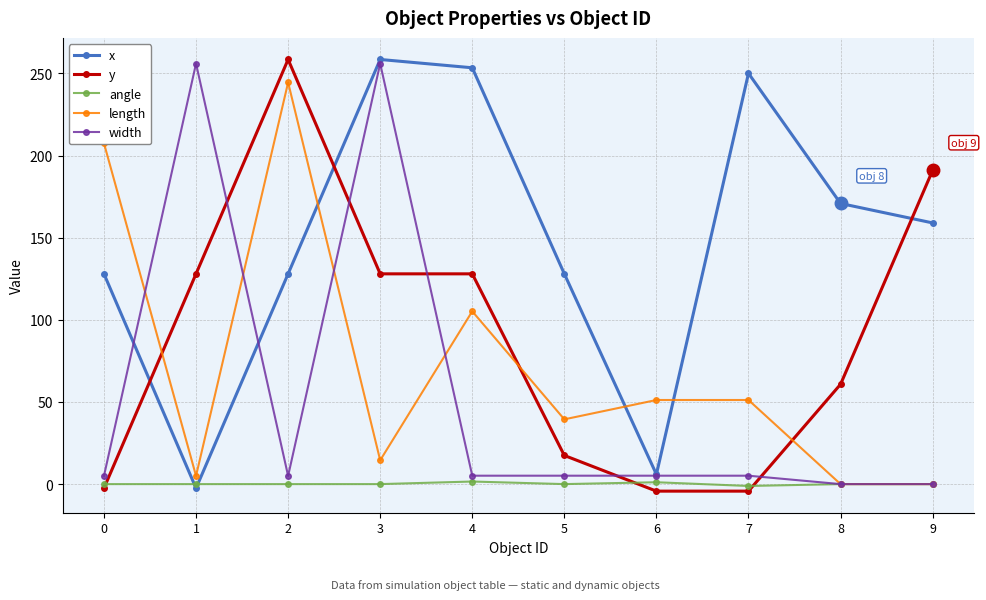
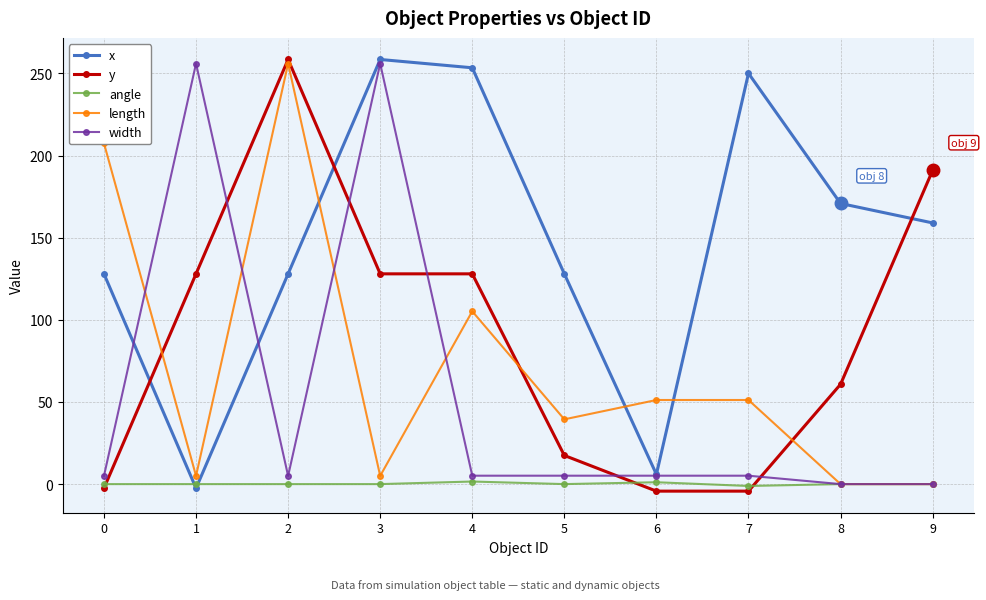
  {
    "angle": {
      "0": 0,
      "1": 0,
      "2": 0,
      "3": 0,
      "4": 2,
      "5": 0,
      "6": 1,
      "7": -1
    },
    "length": {
      "1": 5,
-     "2": 245,
-     "3": 15,
+     "2": 256,
+     "3": 5,
      "4": 105,
      "5": 39,
      "6": 51,
      "7": 51
    },
    "width": {
      "0": 5,
      "1": 256,
      "2": 5,
      "3": 256,
      "4": 5,
      "5": 5,
      "7": 5
    }
  }
